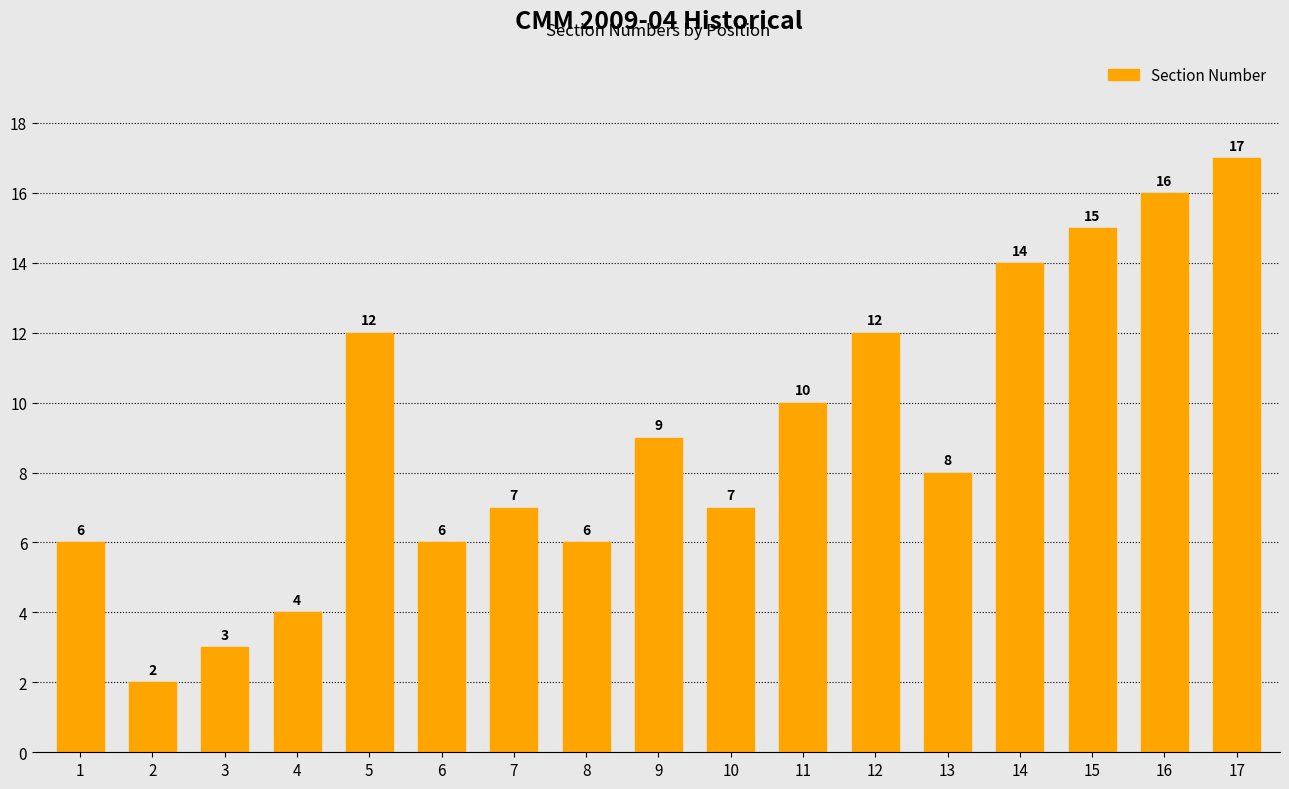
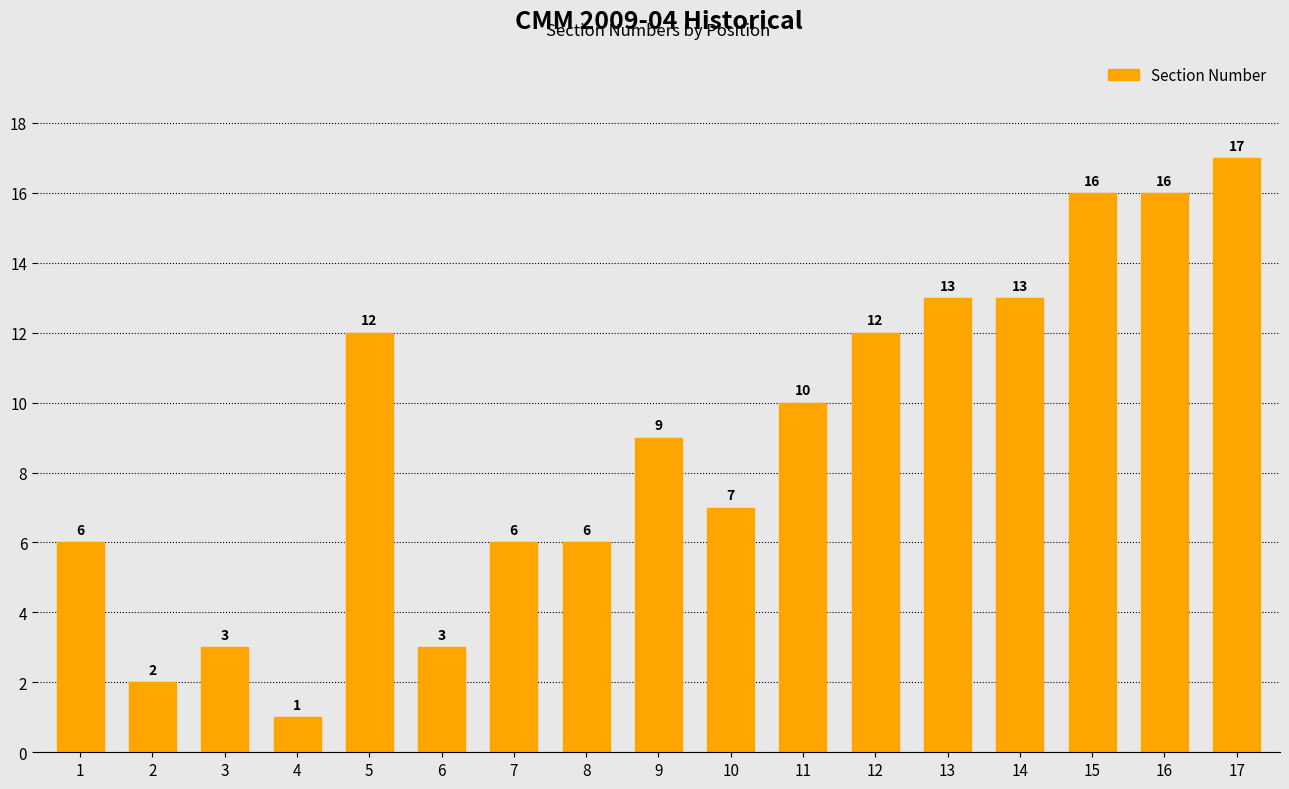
  {
    "1": 6,
    "2": 2,
    "3": 3,
-   "4": 4,
+   "4": 1,
    "5": 12,
-   "6": 6,
-   "7": 7,
+   "6": 3,
+   "7": 6,
    "8": 6,
    "9": 9,
    "10": 7,
    "11": 10,
    "12": 12,
-   "13": 8,
-   "14": 14,
-   "15": 15,
+   "13": 13,
+   "14": 13,
+   "15": 16,
    "16": 16,
    "17": 17
  }
